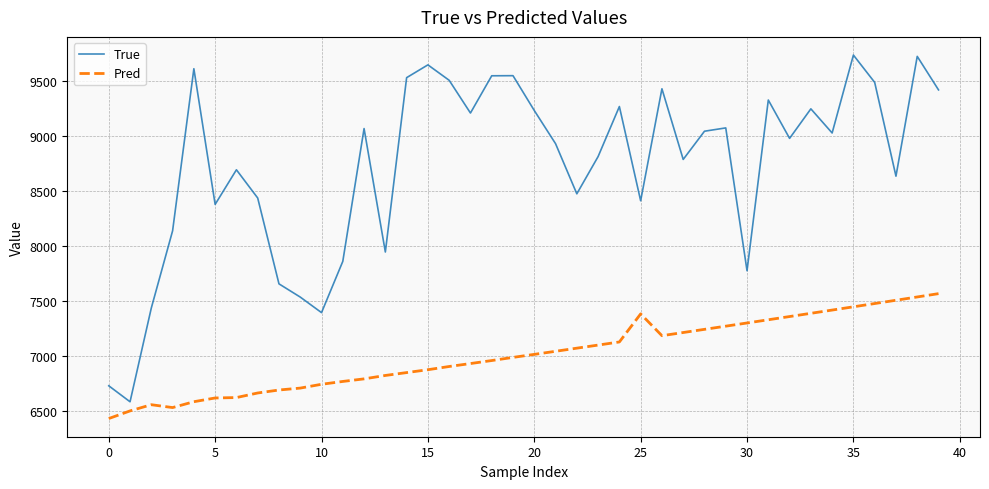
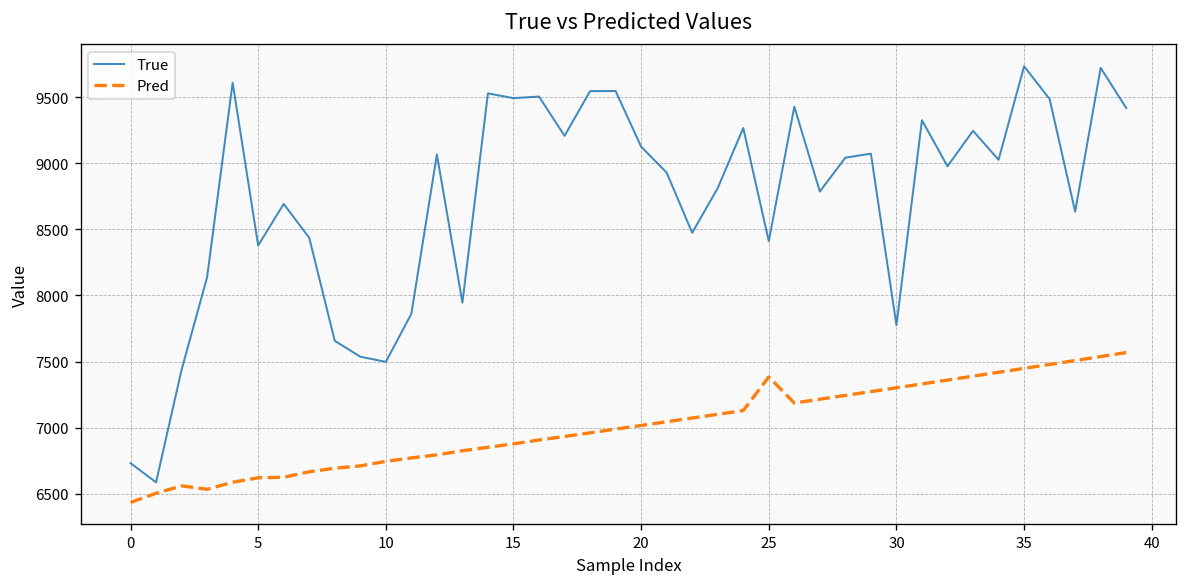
  {
    "True": {
      "0": 6730,
      "5": 8380,
-     "10": 7400,
-     "15": 9640,
-     "20": 9230,
+     "10": 7500,
+     "15": 9490,
+     "20": 9130,
      "25": 8410,
      "30": 7780,
      "35": 9730
    },
    "Pred": {
      "0": 6430,
      "5": 6620,
      "10": 6750,
      "15": 6880,
      "20": 7020,
      "25": 7380,
      "30": 7300,
      "35": 7450
    }
  }
